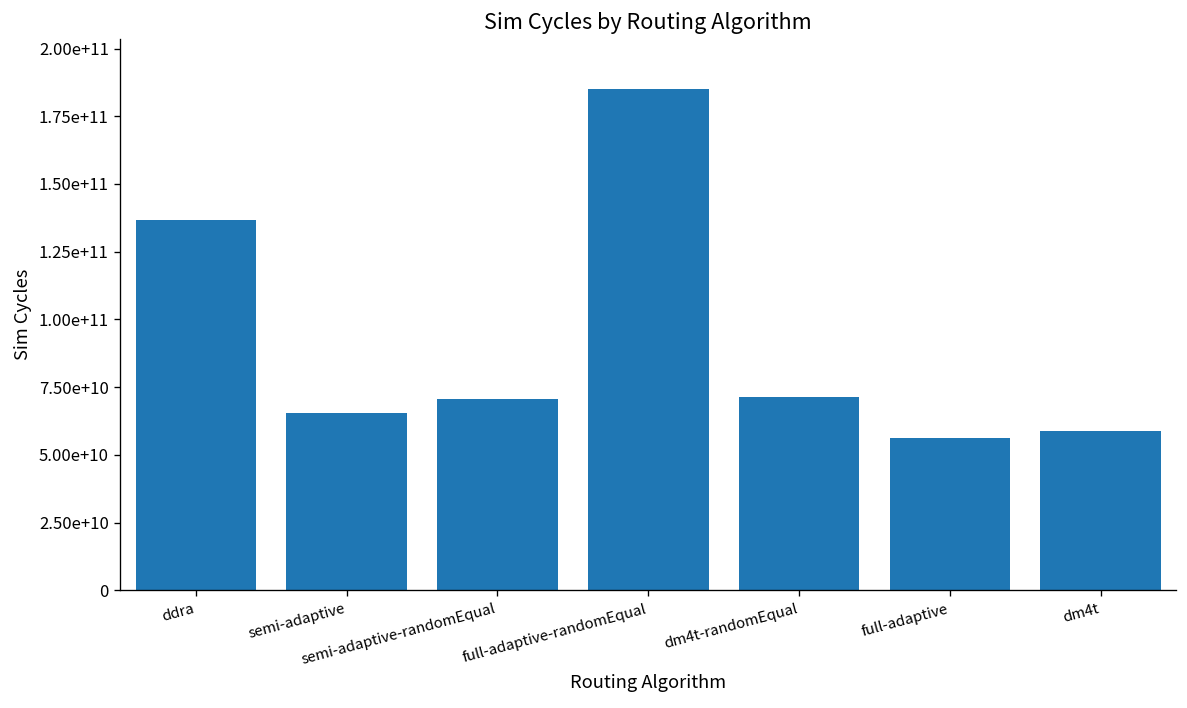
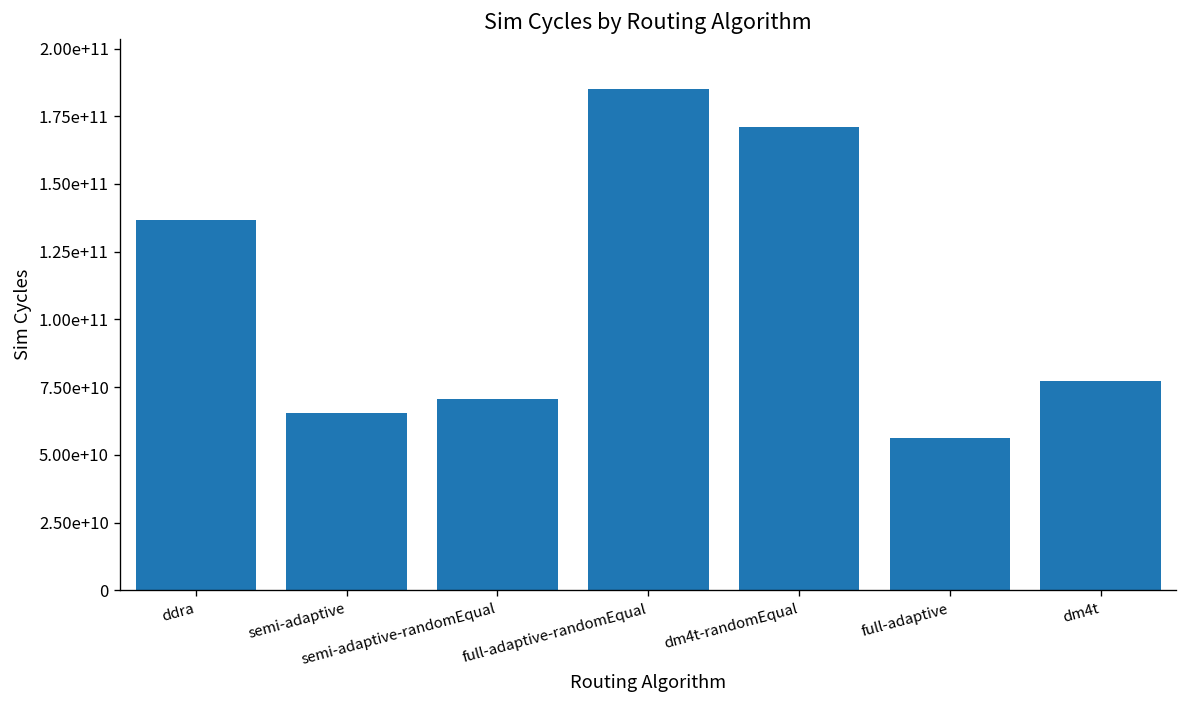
  {
    "ddra": 137000000000,
    "semi-adaptive": 66000000000,
    "semi-adaptive-randomEqual": 71000000000,
    "full-adaptive-randomEqual": 185000000000,
-   "dm4t-randomEqual": 71000000000,
+   "dm4t-randomEqual": 171000000000,
    "full-adaptive": 56000000000,
-   "dm4t": 59000000000
+   "dm4t": 77000000000
  }
